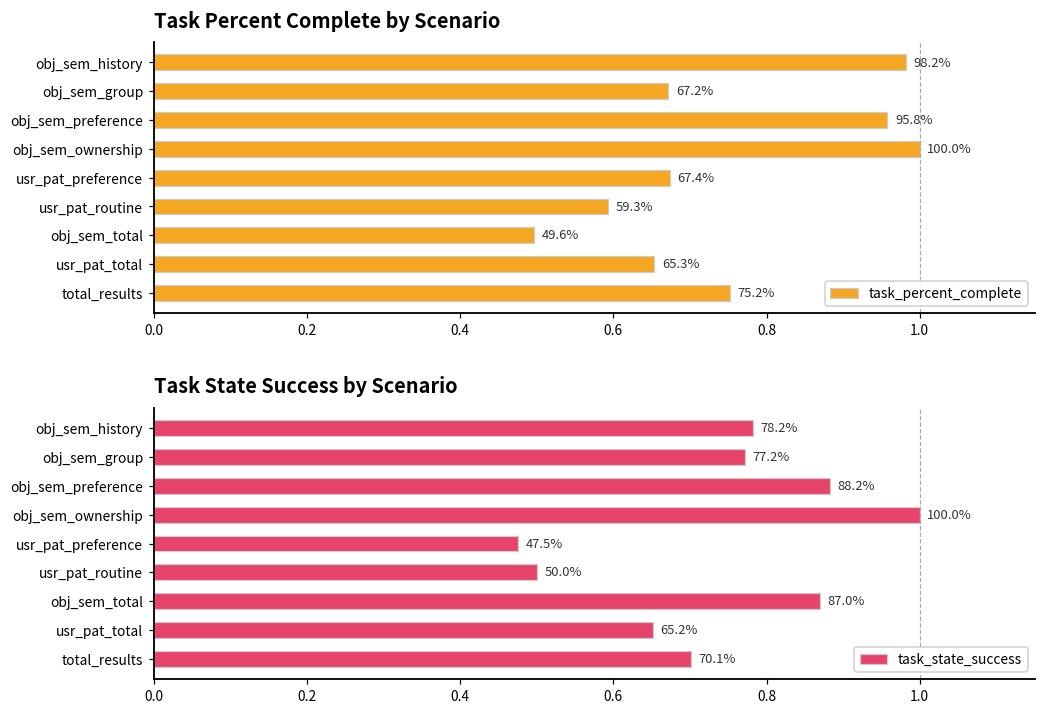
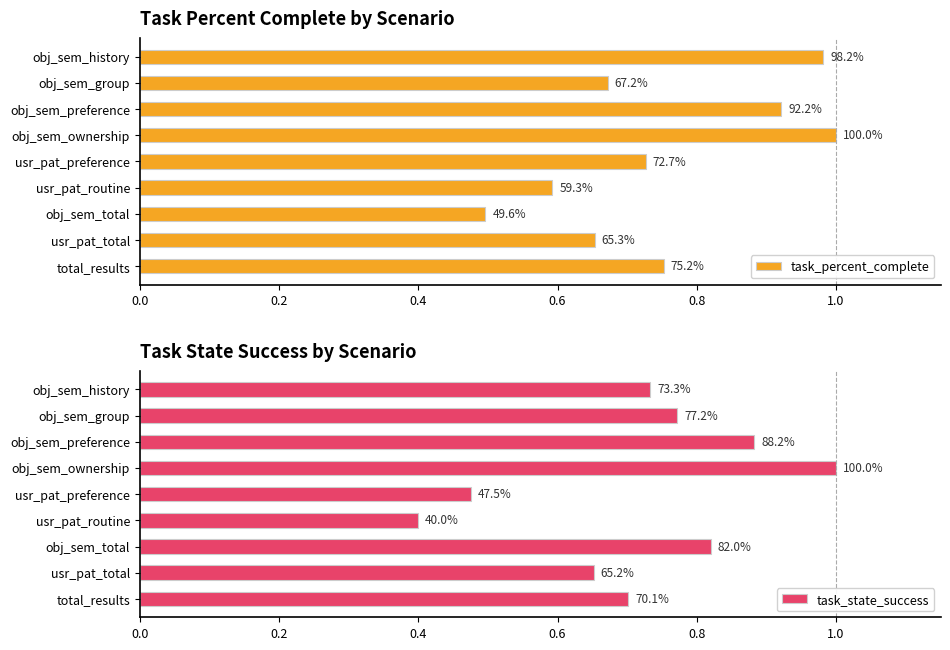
  {
    "Task Percent Complete by Scenario": {
      "obj_sem_history": "98.2%",
      "obj_sem_group": "67.2%",
-     "obj_sem_preference": "95.8%",
+     "obj_sem_preference": "92.2%",
      "obj_sem_ownership": "100.0%",
-     "usr_pat_preference": "67.4%",
+     "usr_pat_preference": "72.7%",
      "usr_pat_routine": "59.3%",
      "obj_sem_total": "49.6%",
      "usr_pat_total": "65.3%",
      "total_results": "75.2%"
    },
    "Task State Success by Scenario": {
-     "obj_sem_history": "78.2%",
+     "obj_sem_history": "73.3%",
      "obj_sem_group": "77.2%",
      "obj_sem_preference": "88.2%",
      "obj_sem_ownership": "100.0%",
      "usr_pat_preference": "47.5%",
-     "usr_pat_routine": "50.0%",
-     "obj_sem_total": "87.0%",
+     "usr_pat_routine": "40.0%",
+     "obj_sem_total": "82.0%",
      "usr_pat_total": "65.2%",
      "total_results": "70.1%"
    }
  }
